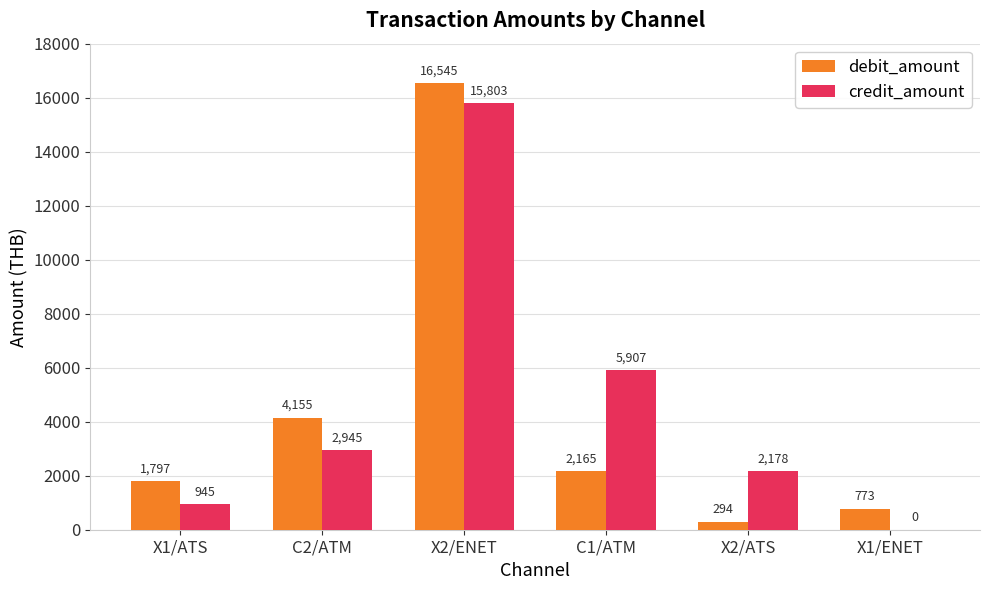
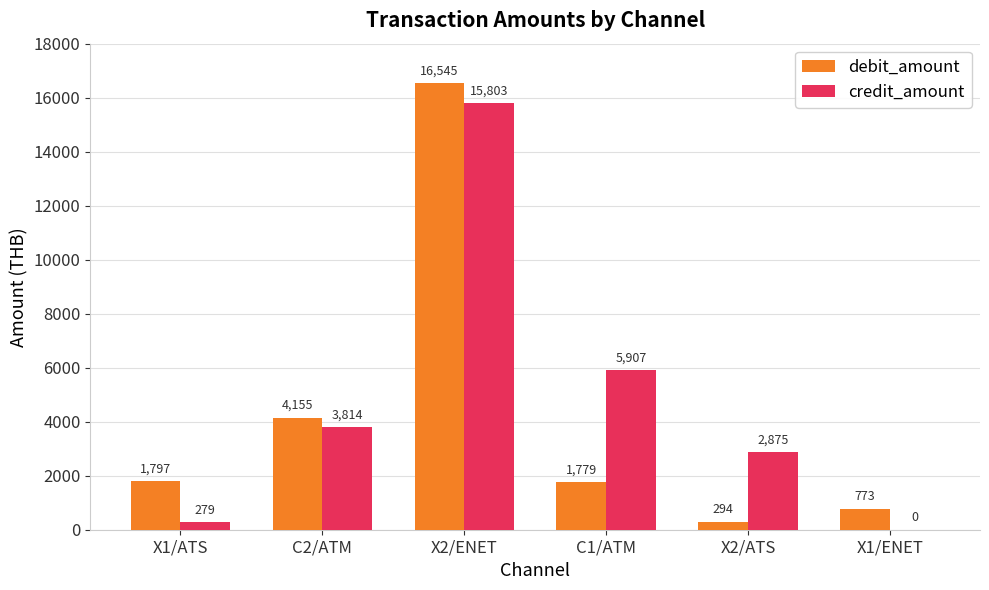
  {
    "debit_amount": {
      "X1/ATS": "1,797",
      "C2/ATM": "4,155",
      "X2/ENET": "16,545",
-     "C1/ATM": "2,165",
+     "C1/ATM": "1,779",
      "X2/ATS": "294",
      "X1/ENET": "773"
    },
    "credit_amount": {
-     "X1/ATS": "945",
-     "C2/ATM": "2,945",
+     "X1/ATS": "279",
+     "C2/ATM": "3,814",
      "X2/ENET": "15,803",
      "C1/ATM": "5,907",
-     "X2/ATS": "2,178",
+     "X2/ATS": "2,875",
      "X1/ENET": "0"
    }
  }
